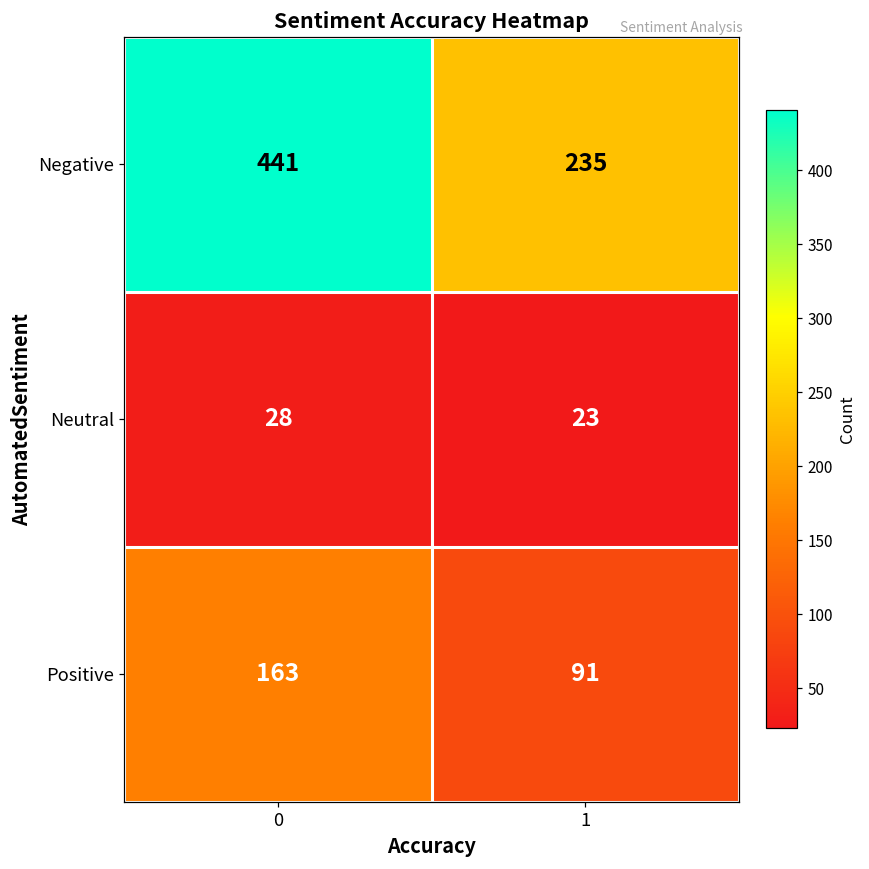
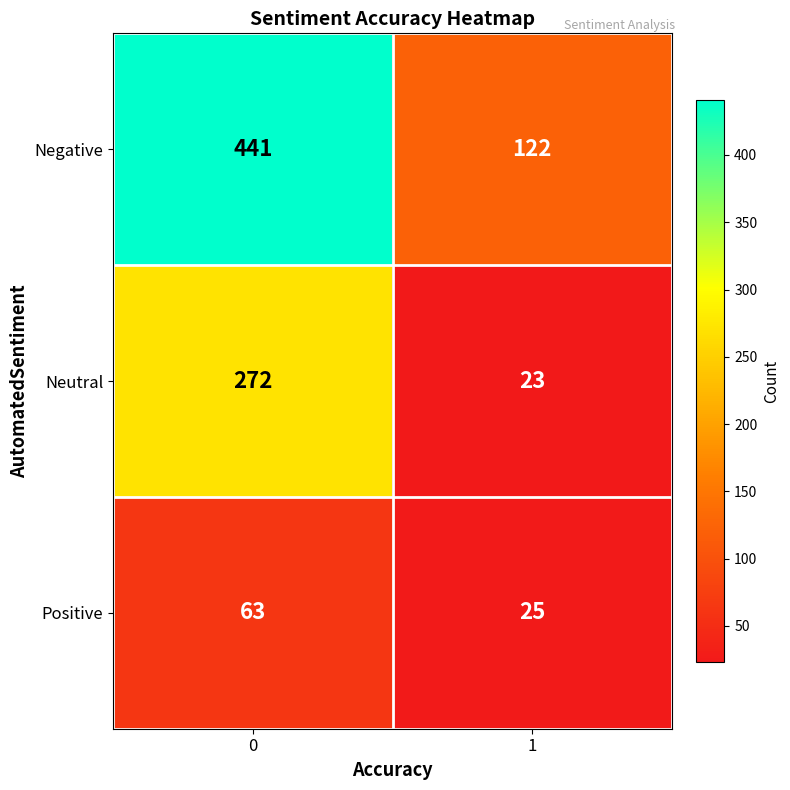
  {
    "Negative": {
      "0": 441,
-     "1": 235
+     "1": 122
    },
    "Neutral": {
-     "0": 28,
+     "0": 272,
      "1": 23
    },
    "Positive": {
-     "0": 163,
-     "1": 91
+     "0": 63,
+     "1": 25
    }
  }
